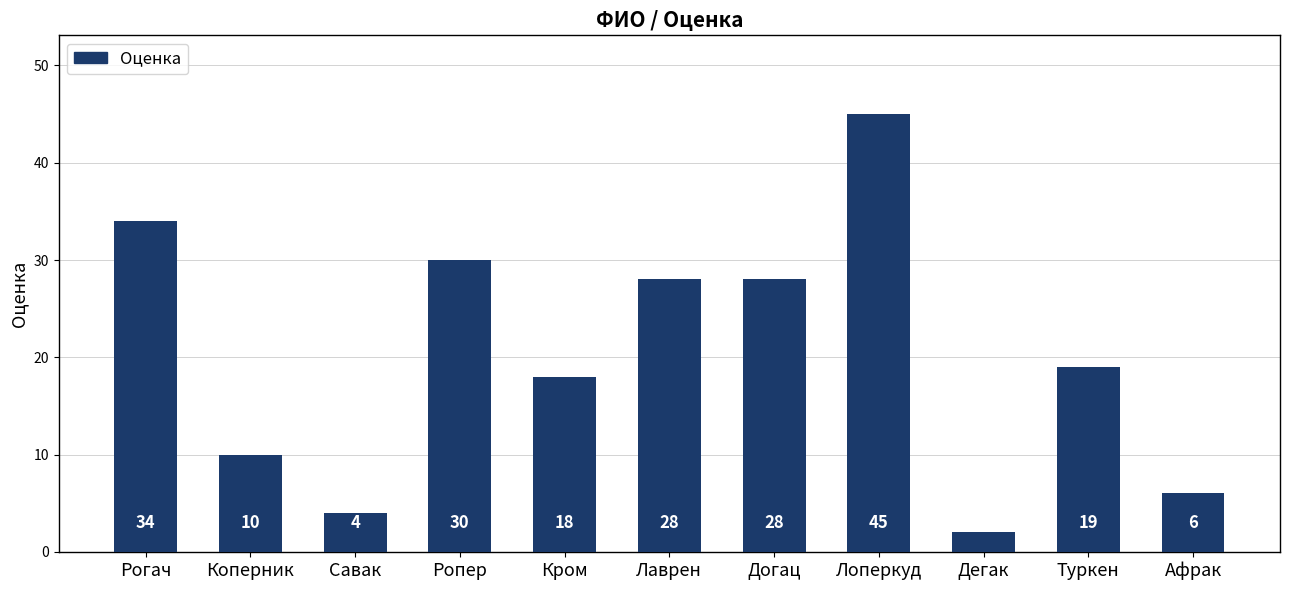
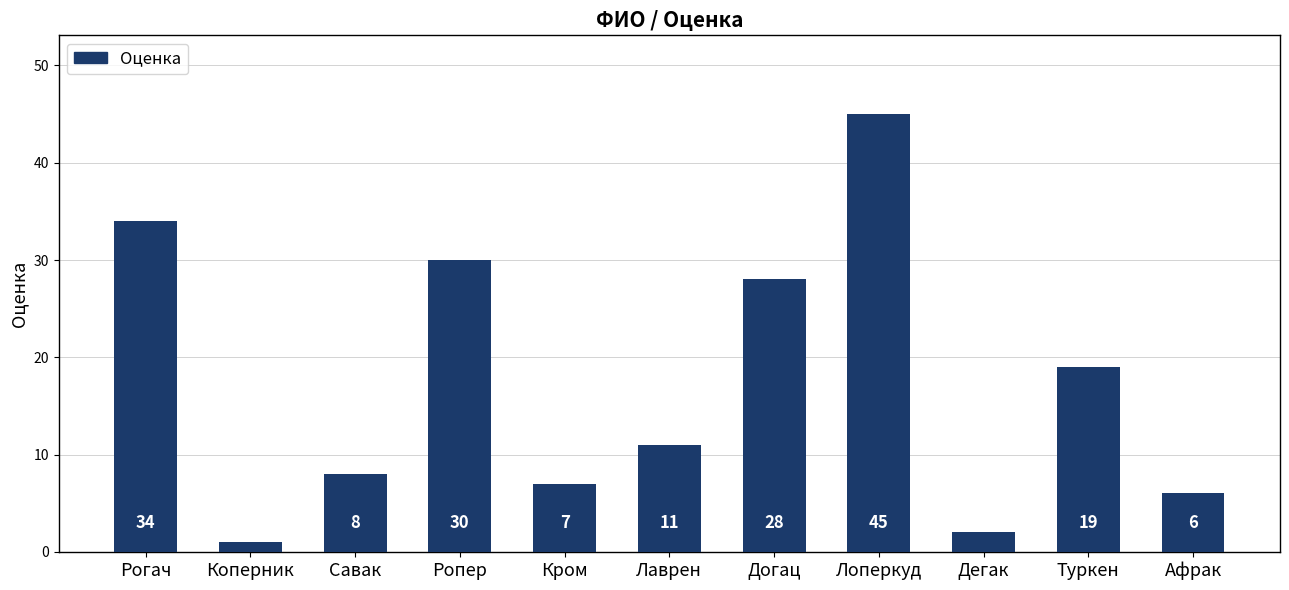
  {
    "Рогач": 34,
-   "Коперник": 10,
-   "Савак": 4,
+   "Коперник": 1,
+   "Савак": 8,
    "Ропер": 30,
-   "Кром": 18,
-   "Лаврен": 28,
+   "Кром": 7,
+   "Лаврен": 11,
    "Догац": 28,
    "Лоперкуд": 45,
    "Туркен": 19,
    "Афрак": 6
  }
